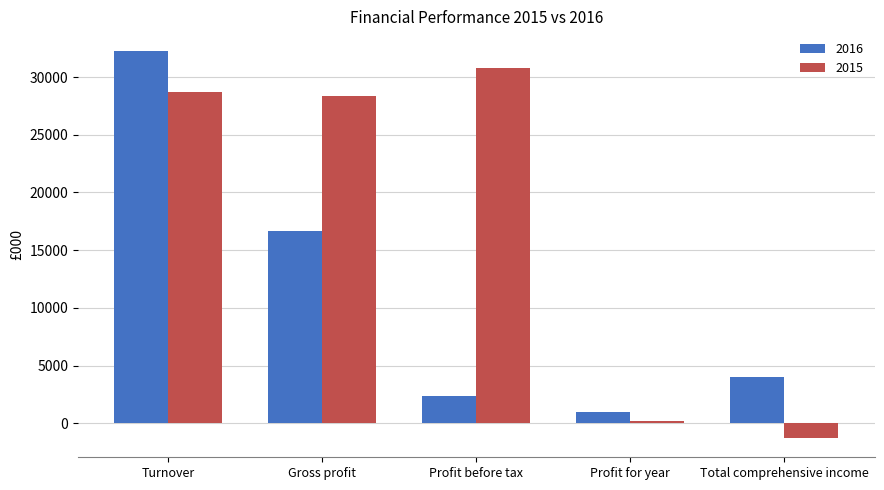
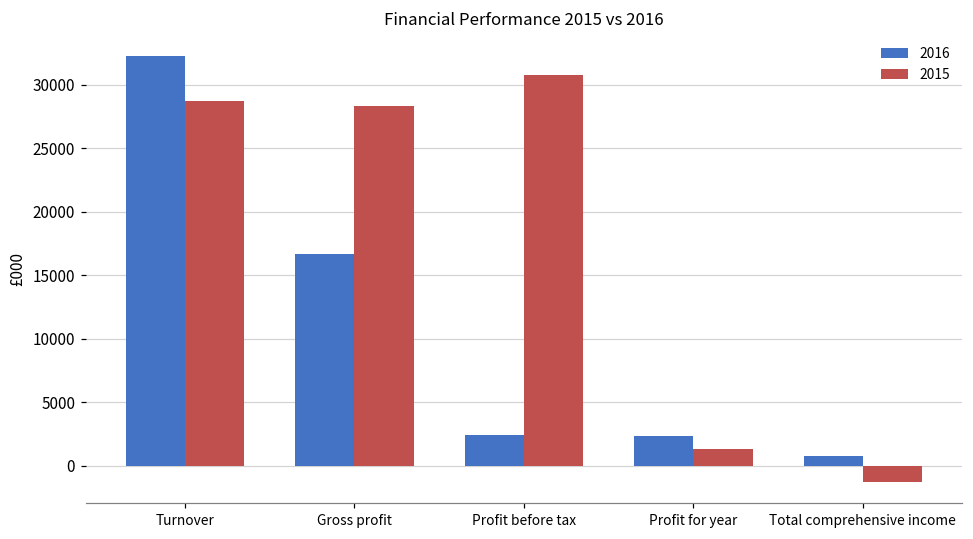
  {
    "2016": {
      "Turnover": 32300,
      "Gross profit": 16700,
      "Profit before tax": 2400,
-     "Profit for year": 1000,
-     "Total comprehensive income": 4000
+     "Profit for year": 2400,
+     "Total comprehensive income": 800
    },
    "2015": {
      "Turnover": 28700,
      "Gross profit": 28300,
      "Profit before tax": 30800,
-     "Profit for year": 200,
+     "Profit for year": 1400,
      "Total comprehensive income": -1300
    }
  }
